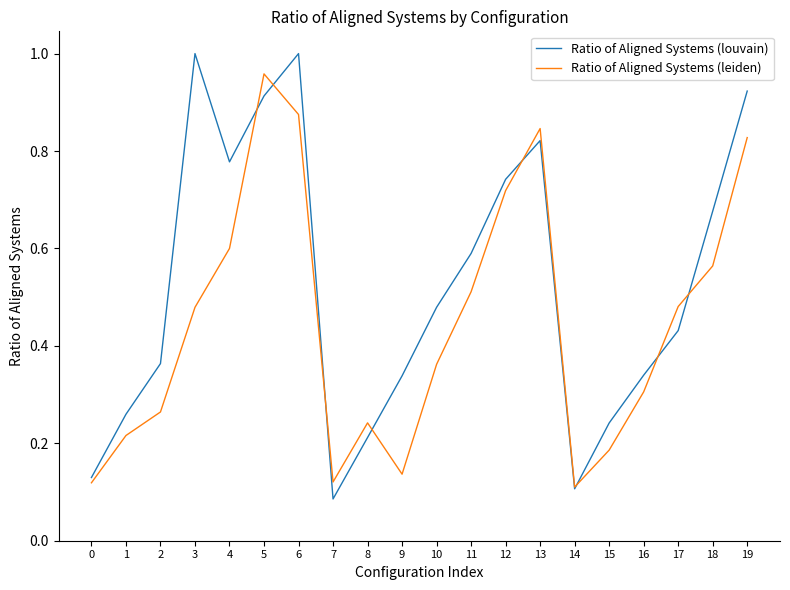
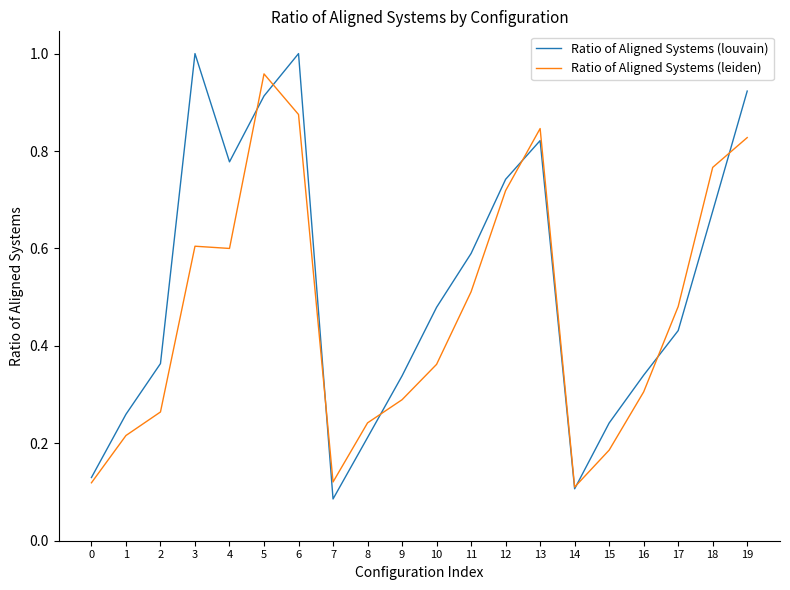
  {
    "Ratio of Aligned Systems (louvain)": {
      "0": 0.13,
      "1": 0.26,
      "2": 0.36,
      "3": 1.00,
      "4": 0.78,
      "5": 0.91,
      "6": 1.00,
      "7": 0.09,
      "8": 0.21,
      "9": 0.34,
      "10": 0.48,
      "11": 0.59,
      "12": 0.74,
      "13": 0.82,
      "15": 0.24,
      "16": 0.34,
      "17": 0.43,
      "18": 0.68,
      "19": 0.92
    },
    "Ratio of Aligned Systems (leiden)": {
      "0": 0.12,
      "1": 0.22,
      "2": 0.26,
-     "3": 0.48,
+     "3": 0.60,
      "4": 0.60,
      "5": 0.96,
      "6": 0.88,
      "7": 0.12,
      "8": 0.24,
-     "9": 0.14,
+     "9": 0.29,
      "10": 0.36,
      "11": 0.51,
      "12": 0.72,
      "13": 0.85,
      "15": 0.19,
      "16": 0.31,
      "17": 0.48,
-     "18": 0.56,
+     "18": 0.77,
      "19": 0.83
    }
  }
